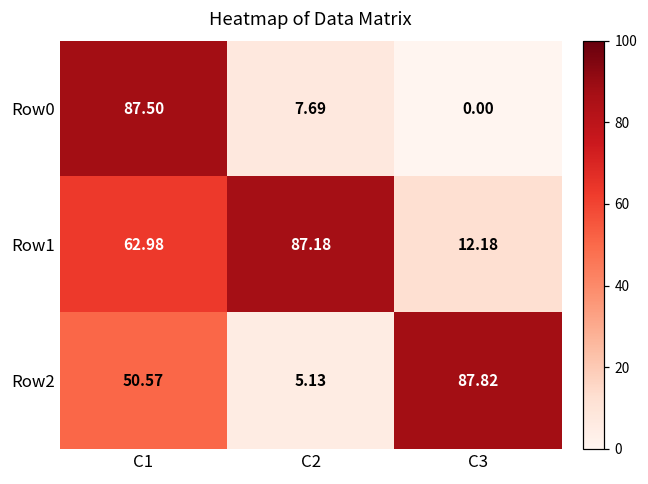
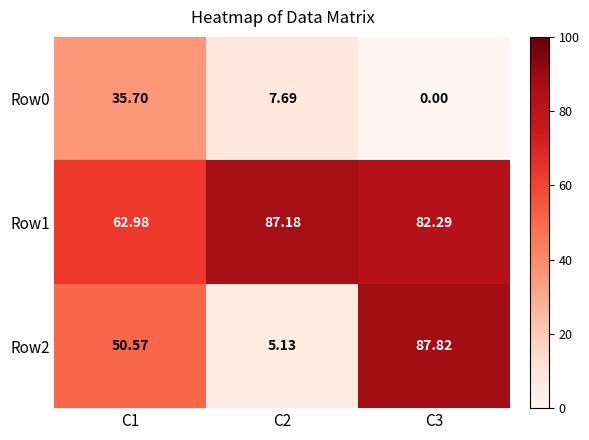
  {
    "Row0": {
-     "C1": 87.50,
+     "C1": 35.70,
      "C2": 7.69,
      "C3": 0.00
    },
    "Row1": {
      "C1": 62.98,
      "C2": 87.18,
-     "C3": 12.18
+     "C3": 82.29
    },
    "Row2": {
      "C1": 50.57,
      "C2": 5.13,
      "C3": 87.82
    }
  }
